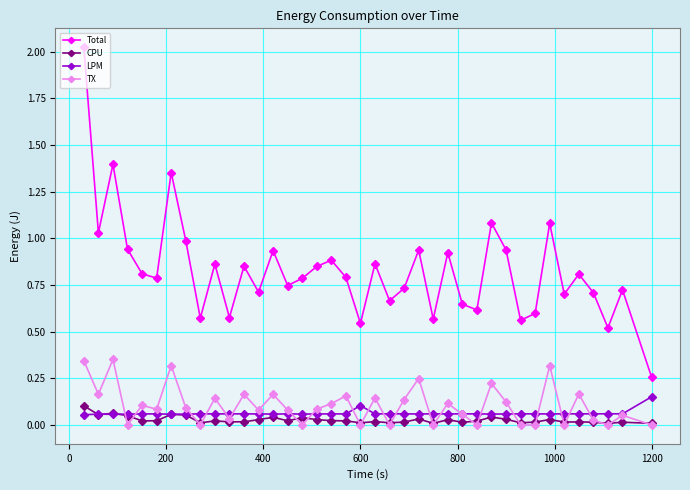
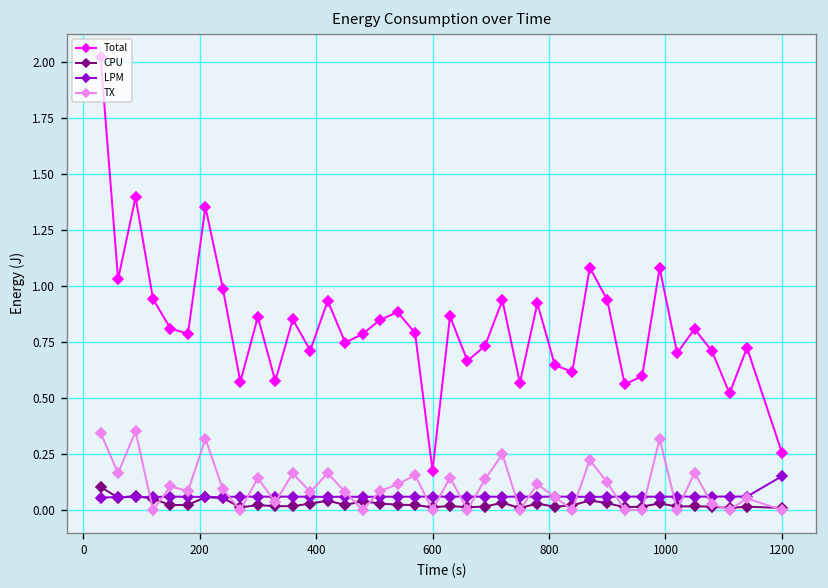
  {
    "Total": {
-     "600": 0.54,
+     "600": 0.18,
      "1200": 0.26
    },
    "LPM": {
-     "600": 0.10,
+     "600": 0.06,
      "1200": 0.15
    }
  }
